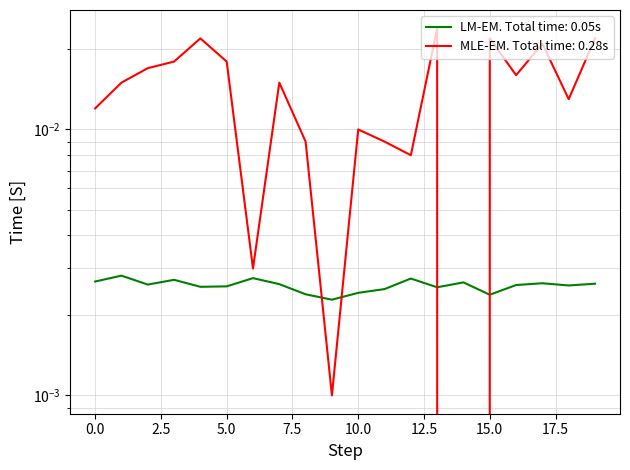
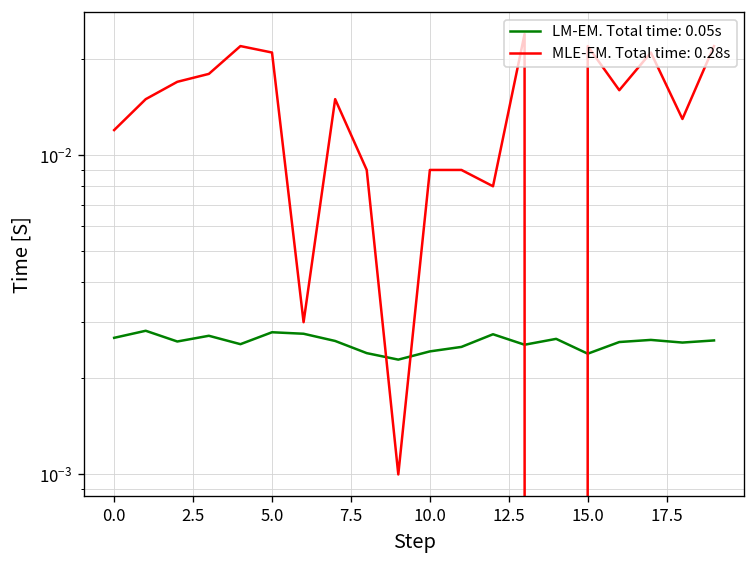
  {
    "LM-EM. Total time: 0.05s": {
      "0.0": 0.0027,
-     "5.0": 0.0026,
+     "5.0": 0.0028,
      "10.0": 0.0024,
      "15.0": 0.0024
    },
    "MLE-EM. Total time: 0.28s": {
      "0.0": 0.012,
-     "5.0": 0.018,
-     "10.0": 0.0100
+     "5.0": 0.021,
+     "10.0": 0.0090
    }
  }
